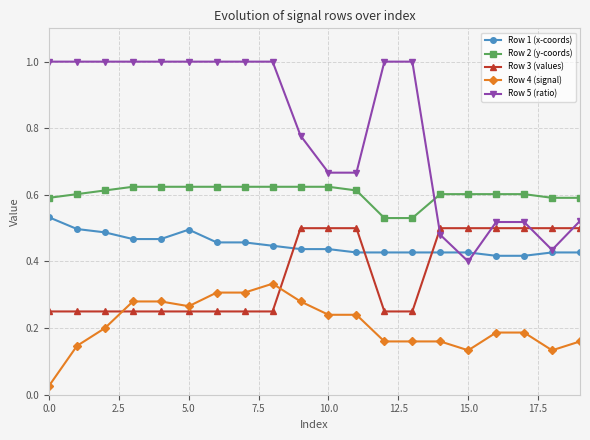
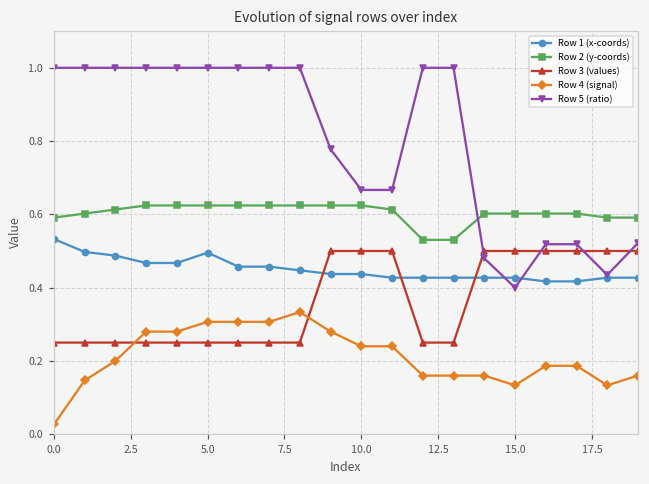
  {
    "Row 1 (x-coords)": {
      "0.0": 0.53,
      "5.0": 0.50,
      "10.0": 0.44,
      "15.0": 0.43
    },
    "Row 2 (y-coords)": {
      "0.0": 0.59,
      "5.0": 0.62,
      "10.0": 0.62,
      "15.0": 0.60
    },
    "Row 3 (values)": {
      "0.0": 0.25,
      "5.0": 0.25,
      "10.0": 0.50,
      "15.0": 0.50
    },
    "Row 4 (signal)": {
      "0.0": 0.03,
-     "5.0": 0.27,
+     "5.0": 0.31,
      "10.0": 0.24,
      "15.0": 0.13
    },
    "Row 5 (ratio)": {
      "0.0": 1.00,
      "5.0": 1.00,
      "10.0": 0.67,
      "15.0": 0.40
    }
  }
